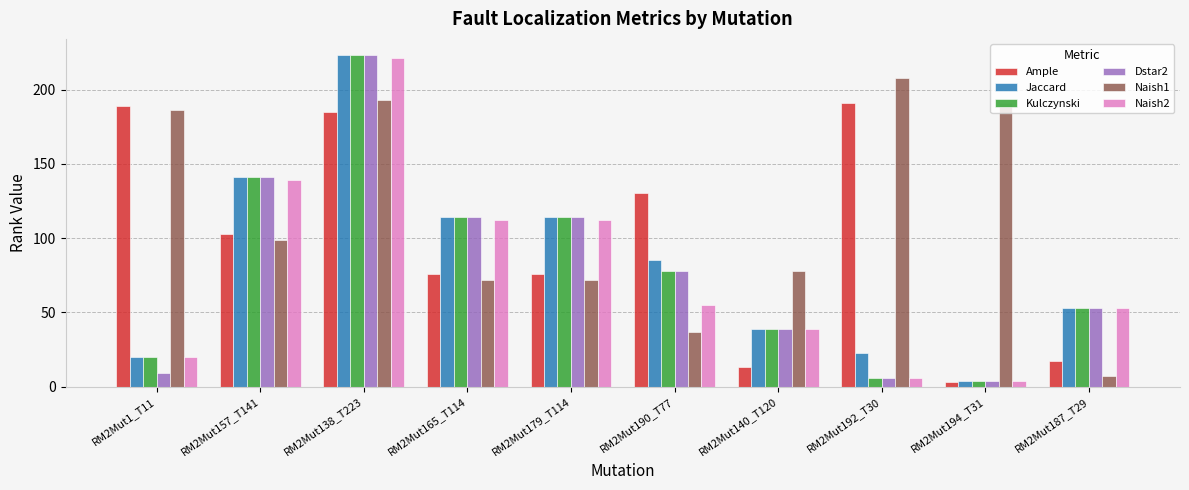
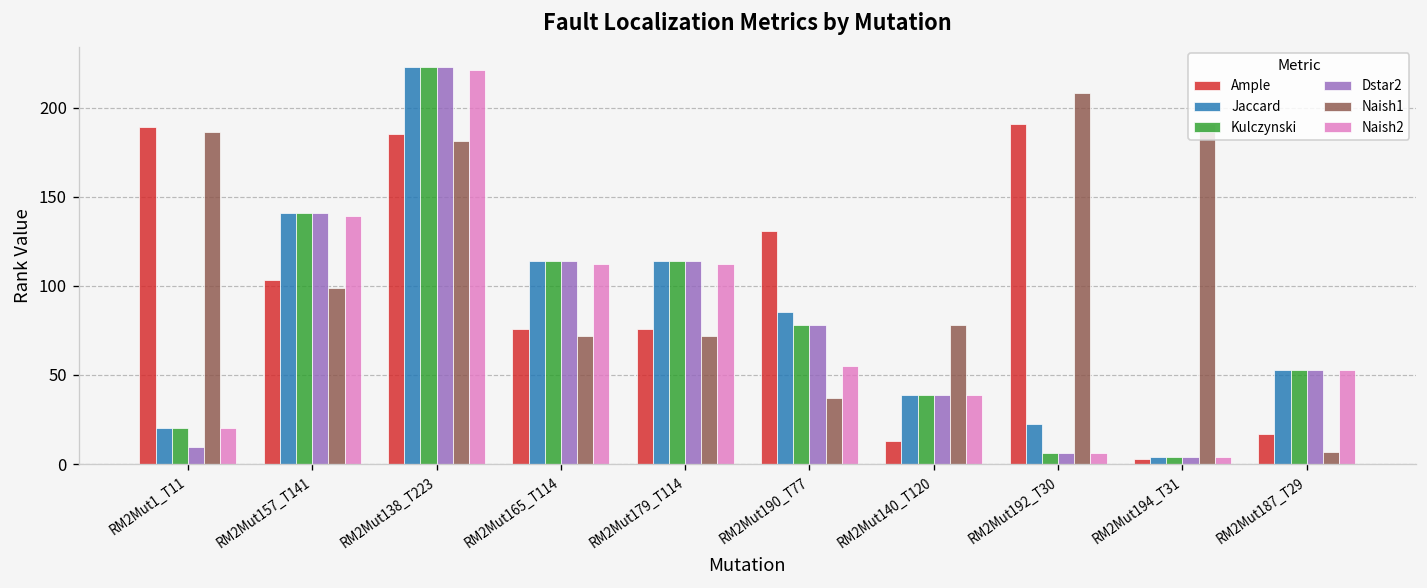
  {
    "Ample": {
      "RM2Mut1_T11": 189,
      "RM2Mut157_T141": 103,
      "RM2Mut138_T223": 185,
      "RM2Mut165_T114": 76,
      "RM2Mut179_T114": 76,
      "RM2Mut190_T77": 131,
      "RM2Mut140_T120": 13,
      "RM2Mut192_T30": 191,
      "RM2Mut194_T31": 3,
      "RM2Mut187_T29": 17
    },
    "Jaccard": {
      "RM2Mut1_T11": 20,
      "RM2Mut157_T141": 141,
      "RM2Mut138_T223": 223,
      "RM2Mut165_T114": 114,
      "RM2Mut179_T114": 114,
      "RM2Mut190_T77": 85,
      "RM2Mut140_T120": 39,
      "RM2Mut192_T30": 23,
      "RM2Mut194_T31": 4,
      "RM2Mut187_T29": 53
    },
    "Kulczynski": {
      "RM2Mut1_T11": 20,
      "RM2Mut157_T141": 141,
      "RM2Mut138_T223": 223,
      "RM2Mut165_T114": 114,
      "RM2Mut179_T114": 114,
      "RM2Mut190_T77": 78,
      "RM2Mut140_T120": 39,
      "RM2Mut192_T30": 6,
      "RM2Mut194_T31": 4,
      "RM2Mut187_T29": 53
    },
    "Dstar2": {
      "RM2Mut1_T11": 9,
      "RM2Mut157_T141": 141,
      "RM2Mut138_T223": 223,
      "RM2Mut165_T114": 114,
      "RM2Mut179_T114": 114,
      "RM2Mut190_T77": 78,
      "RM2Mut140_T120": 39,
      "RM2Mut192_T30": 6,
      "RM2Mut194_T31": 4,
      "RM2Mut187_T29": 53
    },
    "Naish1": {
      "RM2Mut1_T11": 186,
      "RM2Mut157_T141": 99,
-     "RM2Mut138_T223": 193,
+     "RM2Mut138_T223": 181,
      "RM2Mut165_T114": 72,
      "RM2Mut179_T114": 72,
      "RM2Mut190_T77": 37,
      "RM2Mut140_T120": 78,
      "RM2Mut192_T30": 208,
      "RM2Mut187_T29": 7
    },
    "Naish2": {
      "RM2Mut1_T11": 20,
      "RM2Mut157_T141": 139,
      "RM2Mut138_T223": 221,
      "RM2Mut165_T114": 112,
      "RM2Mut179_T114": 112,
      "RM2Mut190_T77": 55,
      "RM2Mut140_T120": 39,
      "RM2Mut192_T30": 6,
      "RM2Mut194_T31": 4,
      "RM2Mut187_T29": 53
    }
  }
